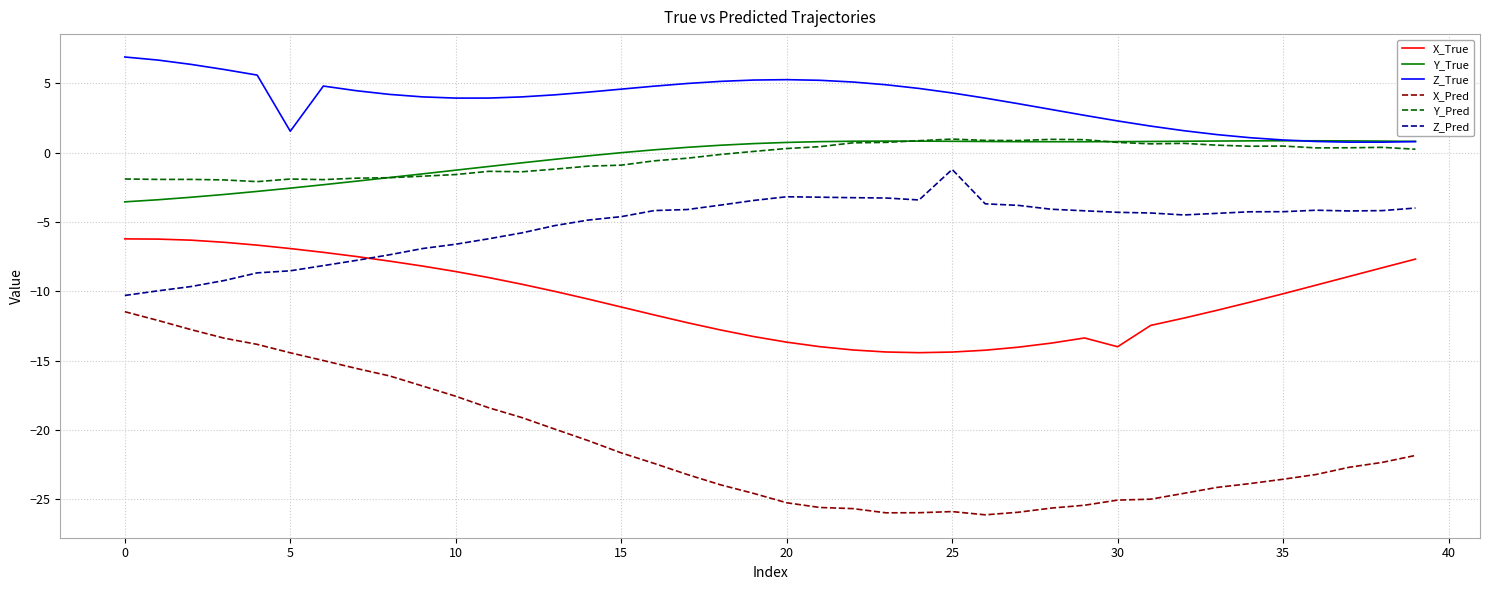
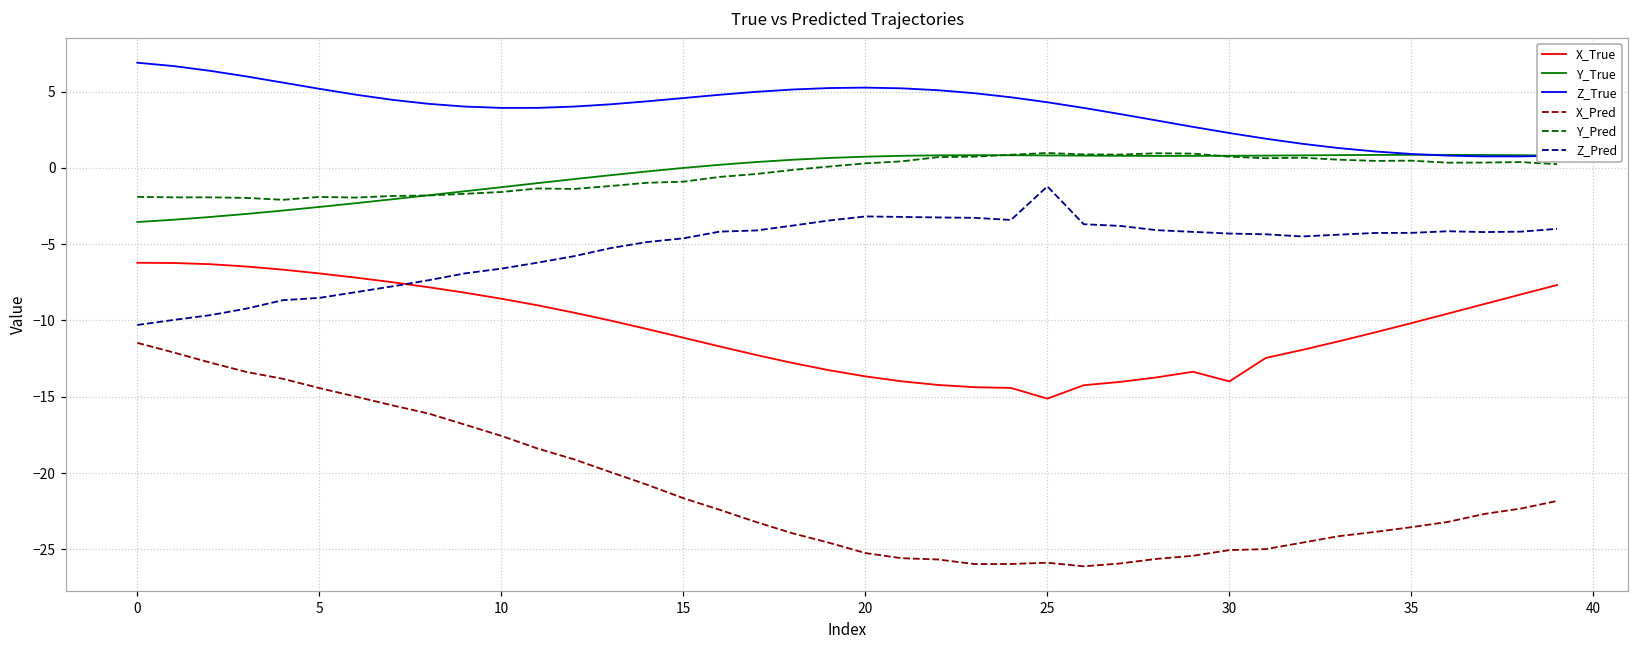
  {
    "X_True": {
      "0": -6.2,
      "5": -6.9,
      "10": -8.6,
      "15": -11.1,
      "20": -13.7,
-     "25": -14.4,
+     "25": -15.1,
      "30": -14.0,
      "35": -10.2
    },
    "Z_True": {
      "0": 6.9,
-     "5": 1.5,
+     "5": 5.2,
      "10": 3.9,
      "15": 4.6,
      "20": 5.3,
      "25": 4.3,
      "30": 2.3
    },
    "X_Pred": {
      "0": -11.5,
      "5": -14.4,
      "10": -17.6,
      "15": -21.6,
      "20": -25.2,
      "25": -25.9,
      "30": -25.0,
      "35": -23.5
    },
    "Z_Pred": {
      "0": -10.3,
      "5": -8.5,
      "10": -6.6,
      "15": -4.6,
      "20": -3.2,
      "25": -1.2,
      "30": -4.3,
      "35": -4.3
    }
  }
